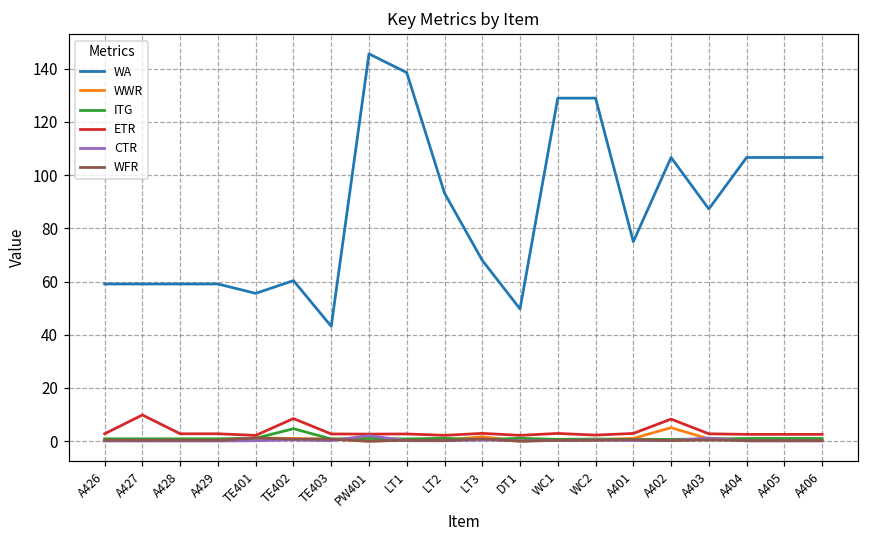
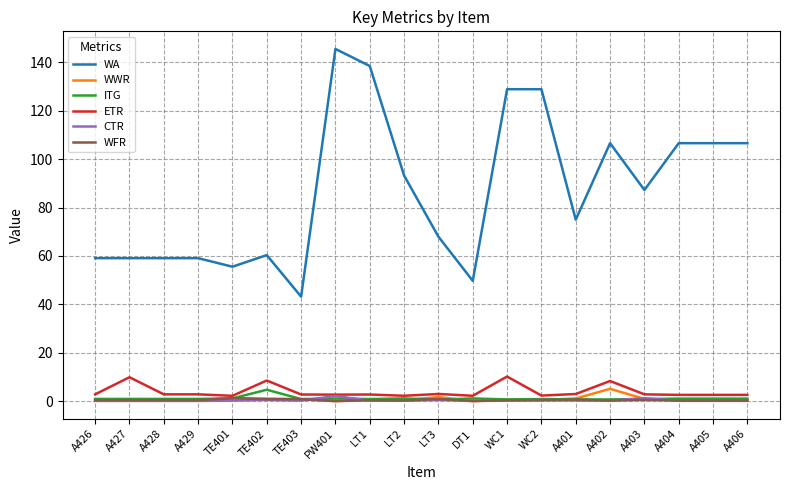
  {
    "WA": {
      "A426": 59,
      "A427": 59,
      "A428": 59,
      "A429": 59,
      "TE401": 56,
      "TE402": 60,
      "TE403": 43,
      "PW401": 146,
      "LT1": 138,
      "LT2": 93,
      "LT3": 68,
      "DT1": 50,
      "WC1": 129,
      "WC2": 129,
      "A401": 75,
      "A402": 107,
      "A403": 87,
      "A404": 107,
      "A405": 107,
      "A406": 107
    },
    "WWR": {
      "A402": 5
    },
    "ITG": {
      "TE402": 5
    },
    "ETR": {
      "A426": 3,
      "A427": 10,
      "A428": 3,
      "A429": 3,
      "TE402": 9,
      "TE403": 3,
      "LT1": 3,
      "LT2": 2,
      "LT3": 3,
      "DT1": 2,
-     "WC1": 3,
+     "WC1": 10,
      "WC2": 2,
      "A401": 3,
      "A402": 8,
      "A403": 3,
      "A404": 3,
      "A405": 3,
      "A406": 3
    }
  }
